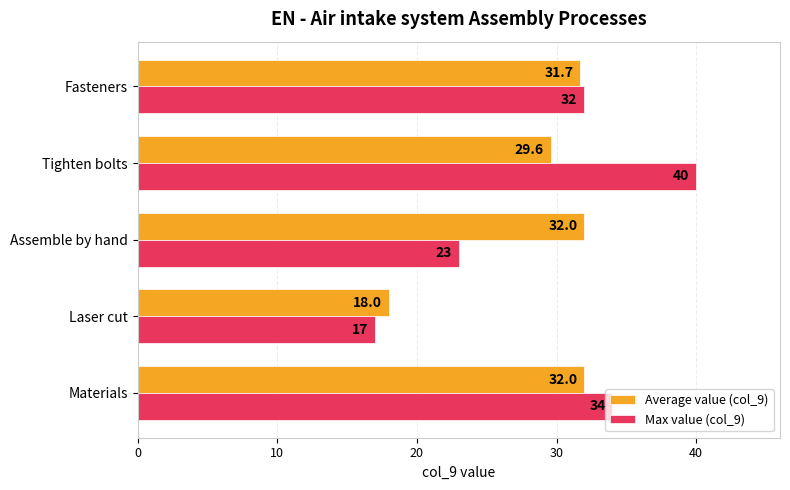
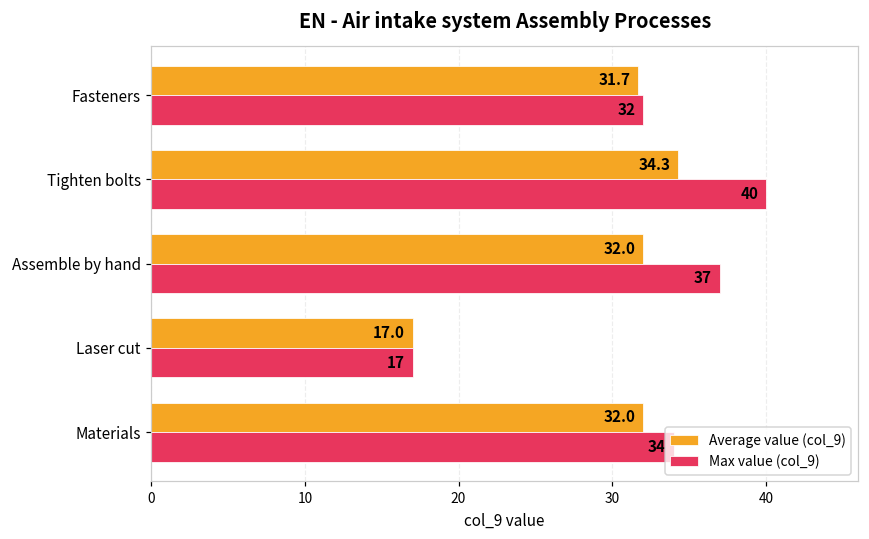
  {
    "Average value (col_9)": {
      "Fasteners": 31.7,
-     "Tighten bolts": 29.6,
+     "Tighten bolts": 34.3,
      "Assemble by hand": 32.0,
-     "Laser cut": 18.0,
+     "Laser cut": 17.0,
      "Materials": 32.0
    },
    "Max value (col_9)": {
      "Fasteners": 32,
      "Tighten bolts": 40,
-     "Assemble by hand": 23,
+     "Assemble by hand": 37,
      "Laser cut": 17
    }
  }
